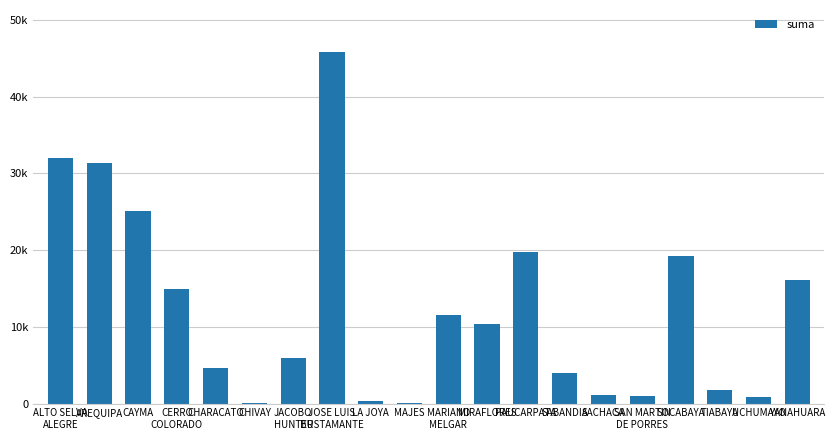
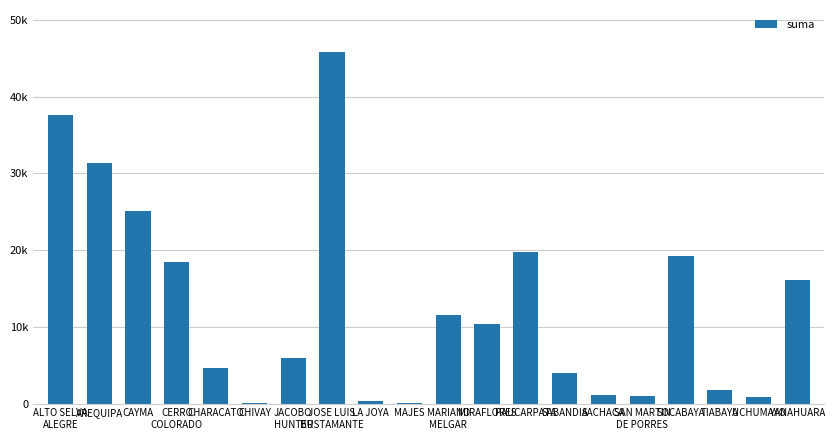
  {
-   "ALTO SELVA ALEGRE": 32000,
+   "ALTO SELVA ALEGRE": 38000,
    "CAYMA": 25000,
-   "CERRO COLORADO": 15000,
+   "CERRO COLORADO": 19000,
    "MARIANO MELGAR": 11000,
    "SAN MARTIN DE PORRES": 1000
  }
